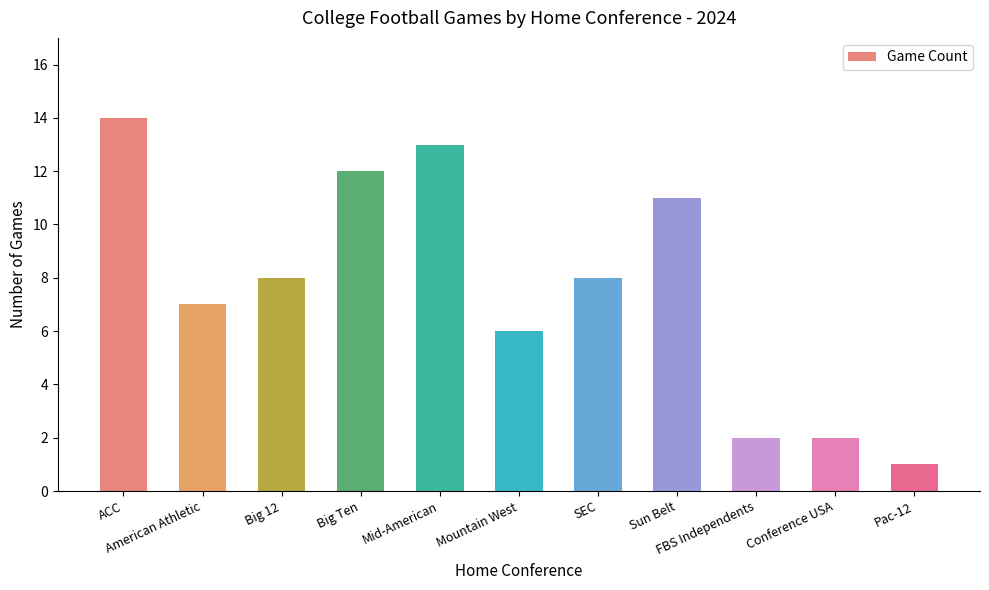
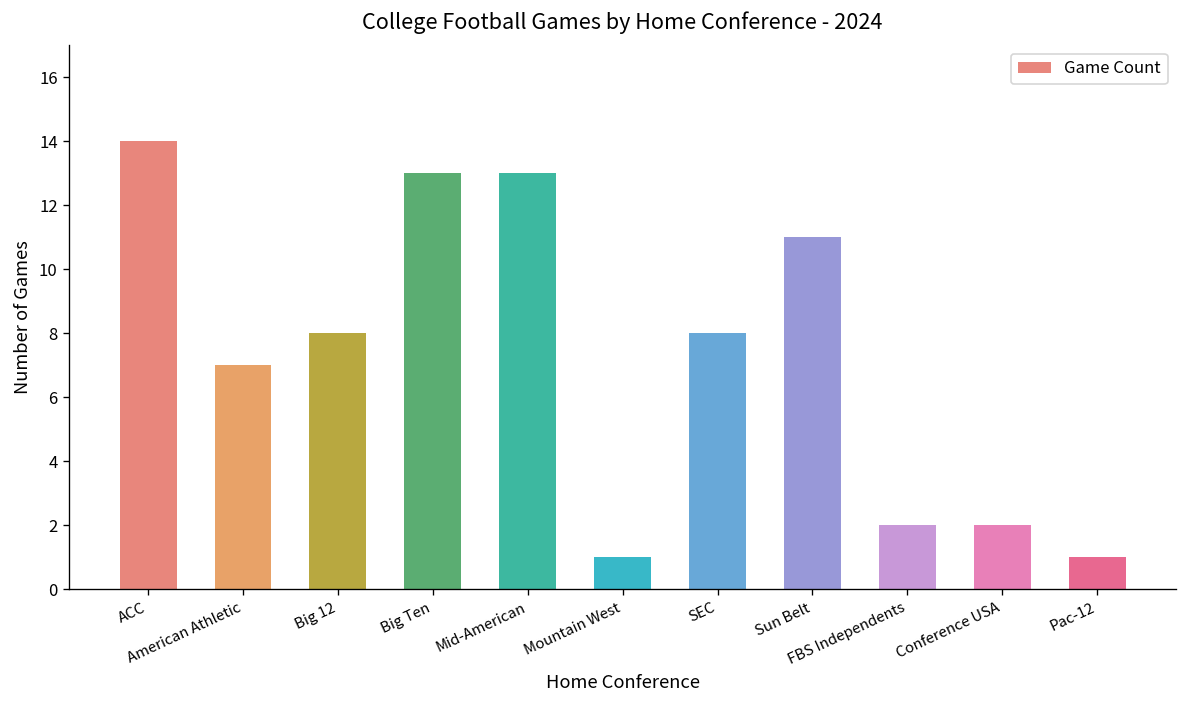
  {
    "ACC": 14,
    "American Athletic": 7,
    "Big 12": 8,
-   "Big Ten": 12,
+   "Big Ten": 13,
    "Mid-American": 13,
-   "Mountain West": 6,
+   "Mountain West": 1,
    "SEC": 8,
    "Sun Belt": 11,
    "FBS Independents": 2,
    "Conference USA": 2,
    "Pac-12": 1
  }
